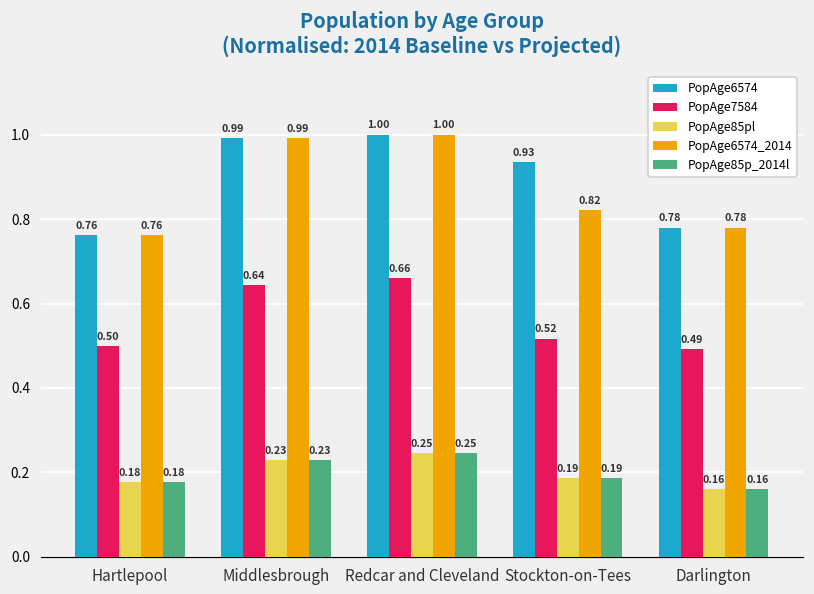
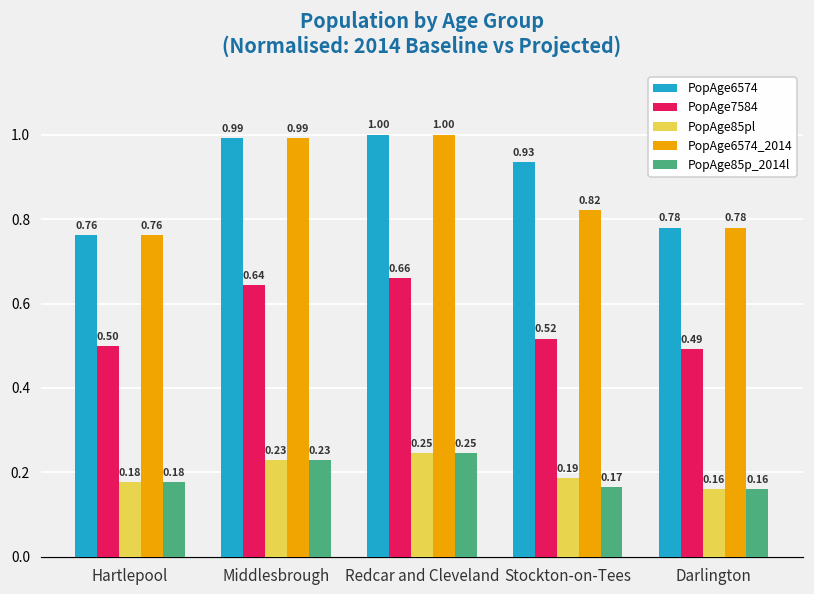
  {
    "PopAge6574": {
      "Hartlepool": 0.76,
      "Middlesbrough": 0.99,
      "Redcar and Cleveland": 1.00,
      "Stockton-on-Tees": 0.93,
      "Darlington": 0.78
    },
    "PopAge7584": {
      "Hartlepool": 0.50,
      "Middlesbrough": 0.64,
      "Redcar and Cleveland": 0.66,
      "Stockton-on-Tees": 0.52,
      "Darlington": 0.49
    },
    "PopAge85pl": {
      "Hartlepool": 0.18,
      "Middlesbrough": 0.23,
      "Redcar and Cleveland": 0.25,
      "Stockton-on-Tees": 0.19,
      "Darlington": 0.16
    },
    "PopAge6574_2014": {
      "Hartlepool": 0.76,
      "Middlesbrough": 0.99,
      "Redcar and Cleveland": 1.00,
      "Stockton-on-Tees": 0.82,
      "Darlington": 0.78
    },
    "PopAge85p_2014l": {
      "Hartlepool": 0.18,
      "Middlesbrough": 0.23,
      "Redcar and Cleveland": 0.25,
-     "Stockton-on-Tees": 0.19,
+     "Stockton-on-Tees": 0.17,
      "Darlington": 0.16
    }
  }
